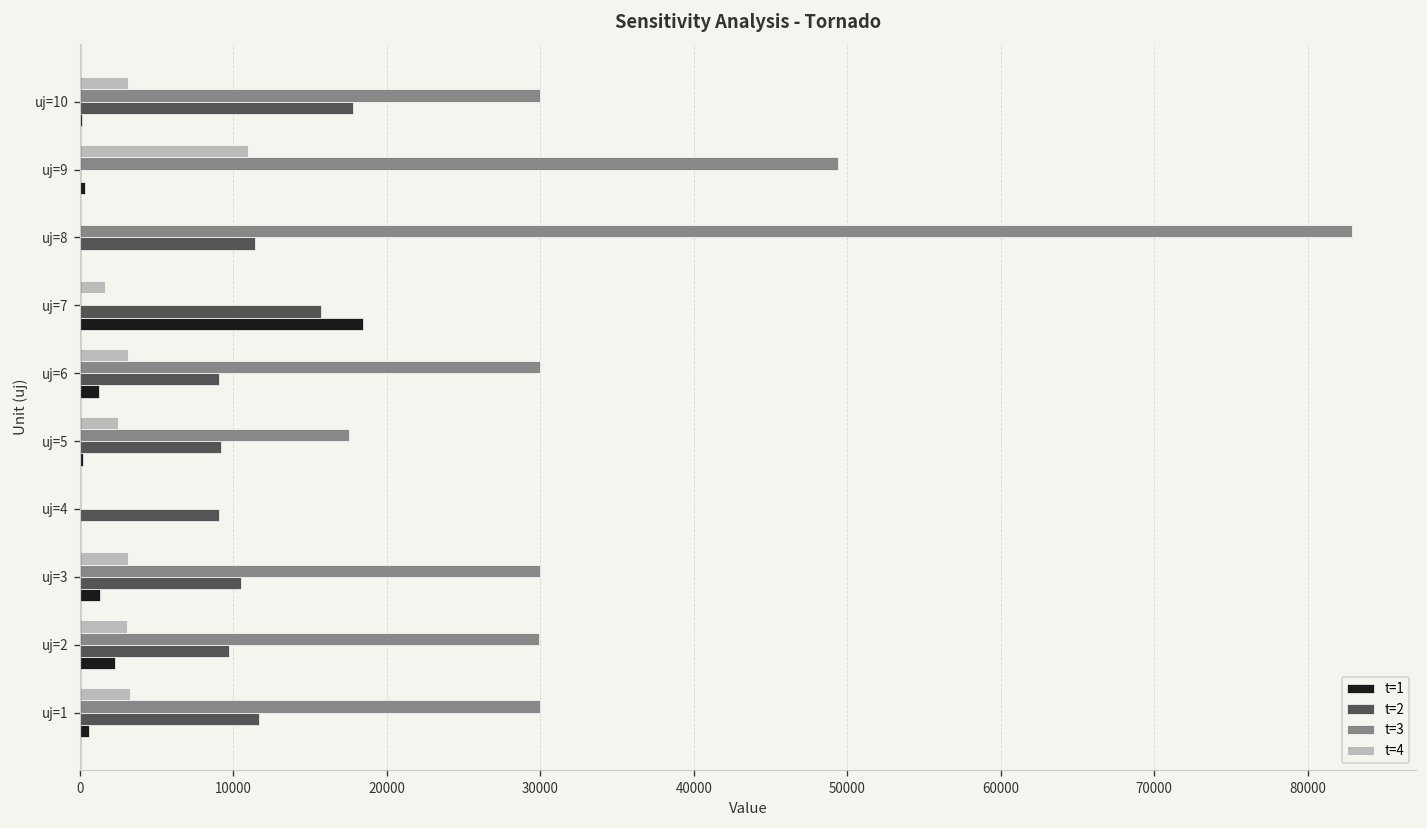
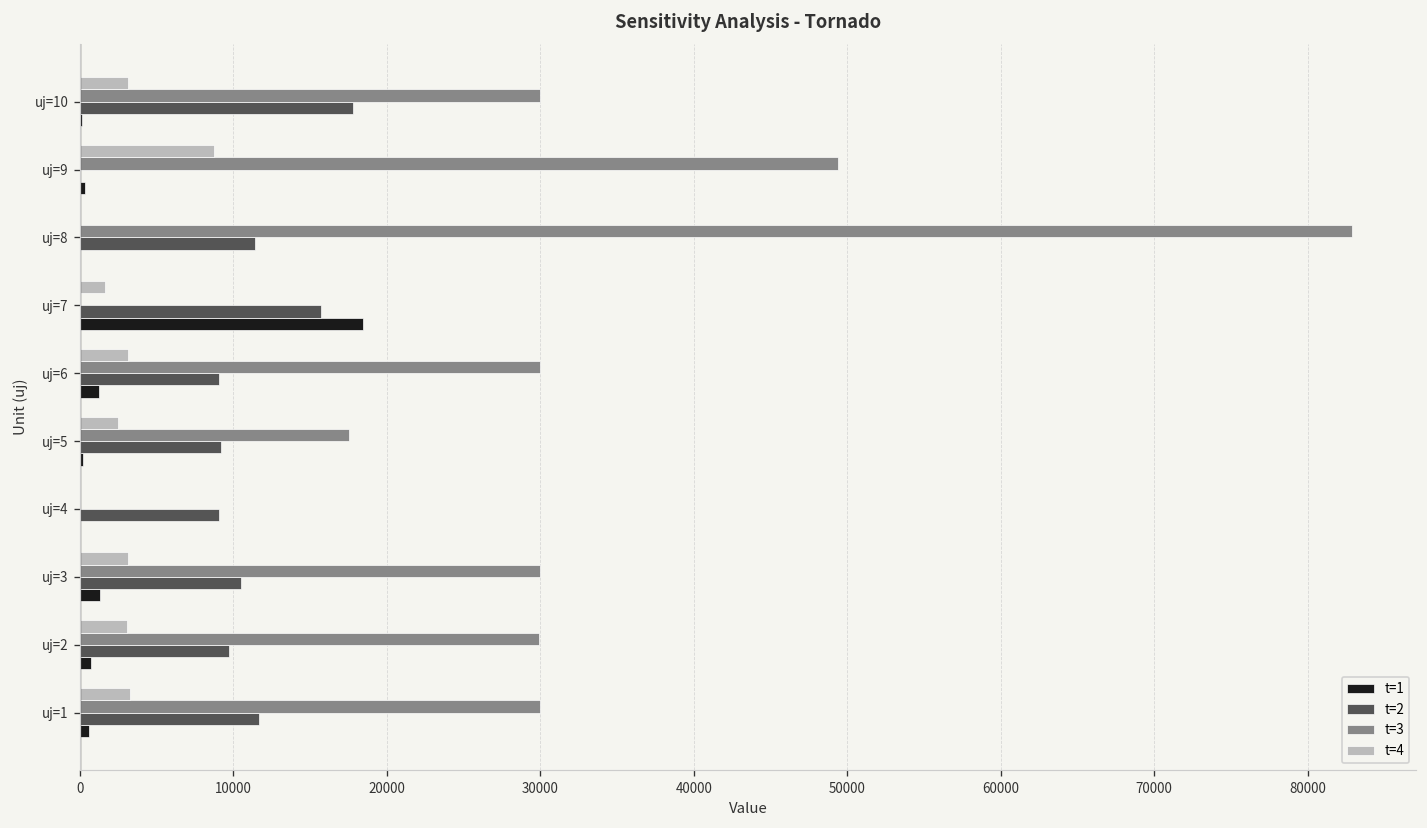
  {
    "t=1": {
      "uj=9": 300,
      "uj=8": 0,
      "uj=7": 18400,
      "uj=6": 1200,
      "uj=5": 200,
      "uj=4": 0,
      "uj=3": 1300,
-     "uj=2": 2300,
+     "uj=2": 700,
      "uj=1": 600
    },
    "t=2": {
      "uj=10": 17800,
      "uj=9": 0,
      "uj=8": 11400,
      "uj=7": 15700,
      "uj=6": 9100,
      "uj=5": 9200,
      "uj=4": 9100,
      "uj=3": 10500,
      "uj=2": 9700,
      "uj=1": 11700
    },
    "t=3": {
      "uj=10": 30000,
      "uj=9": 49400,
      "uj=8": 82900,
      "uj=7": 0,
      "uj=6": 30000,
      "uj=5": 17500,
      "uj=4": 0,
      "uj=3": 30000,
      "uj=2": 29900,
      "uj=1": 30000
    },
    "t=4": {
      "uj=10": 3200,
-     "uj=9": 10900,
+     "uj=9": 8700,
      "uj=8": 0,
      "uj=7": 1700,
      "uj=6": 3200,
      "uj=5": 2400,
      "uj=4": 0,
      "uj=3": 3200,
      "uj=2": 3100,
      "uj=1": 3300
    }
  }
